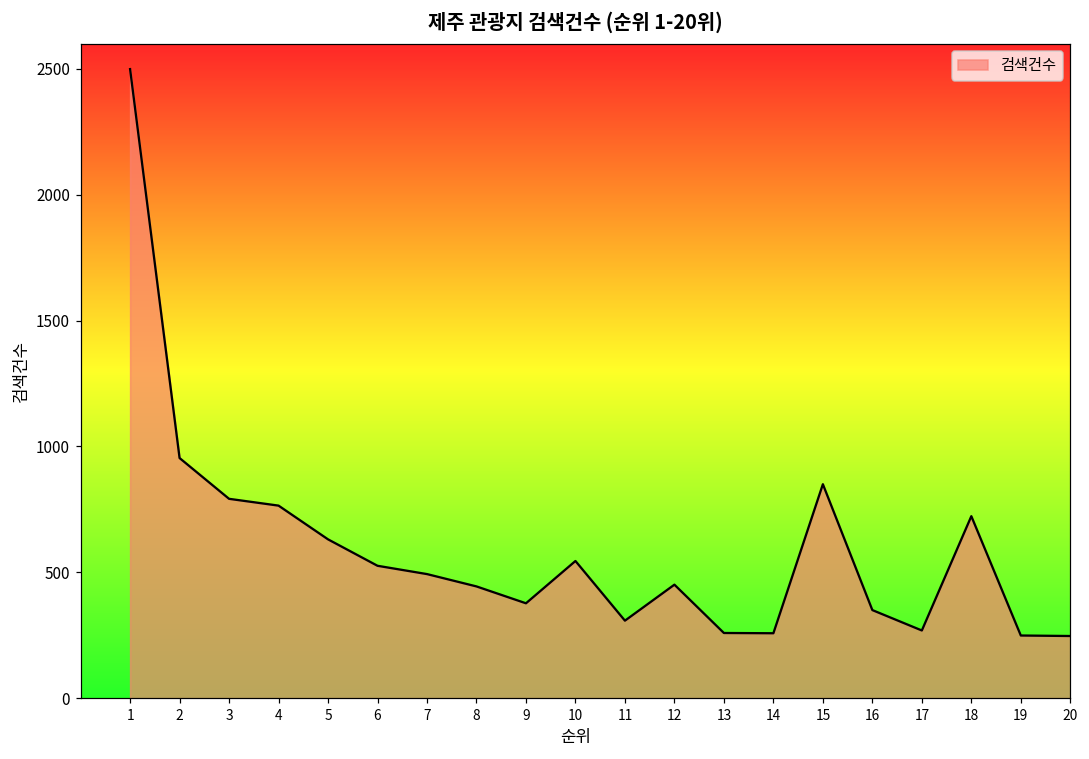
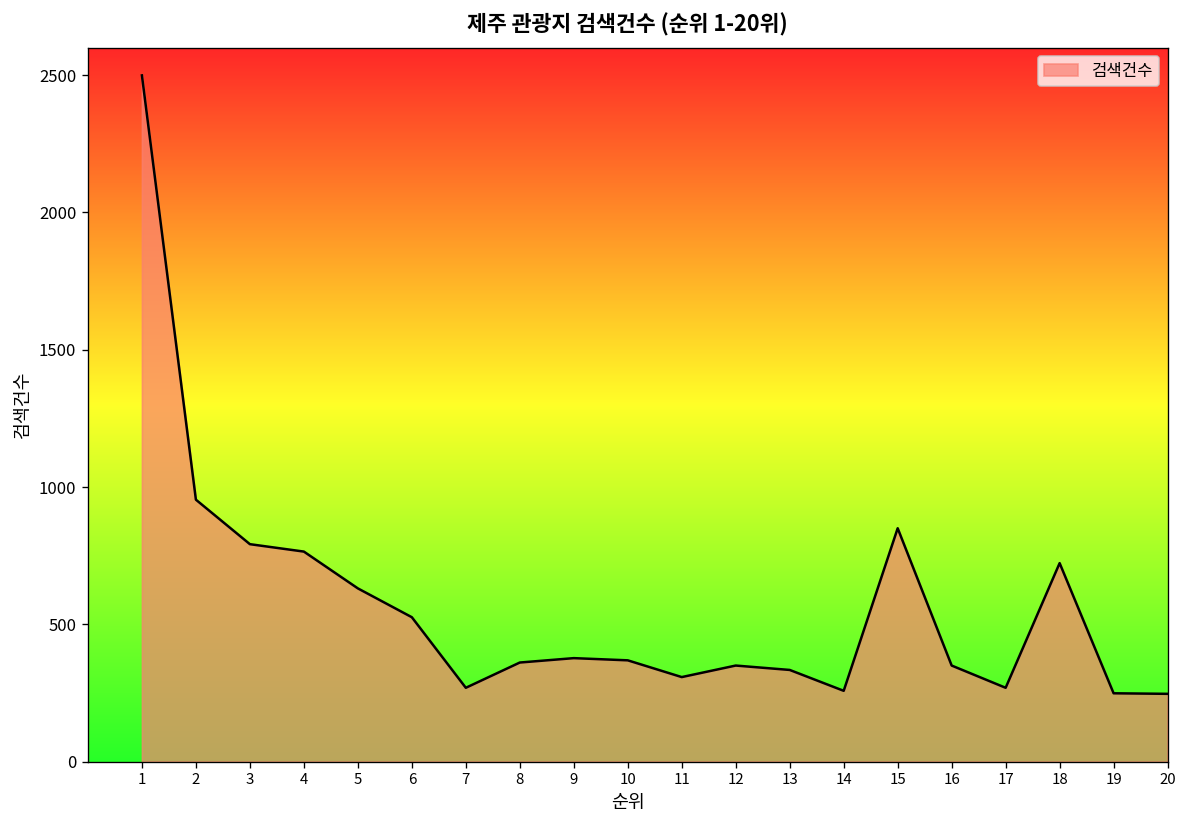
  {
    "1": 2500,
    "2": 950,
    "3": 790,
    "4": 770,
    "5": 630,
    "6": 530,
-   "7": 490,
-   "8": 440,
+   "7": 270,
+   "8": 360,
    "9": 380,
-   "10": 550,
+   "10": 370,
    "11": 310,
-   "12": 450,
-   "13": 260,
+   "12": 350,
+   "13": 330,
    "14": 260,
    "15": 850,
    "16": 350,
    "17": 270,
    "18": 720,
    "19": 250,
    "20": 250
  }
